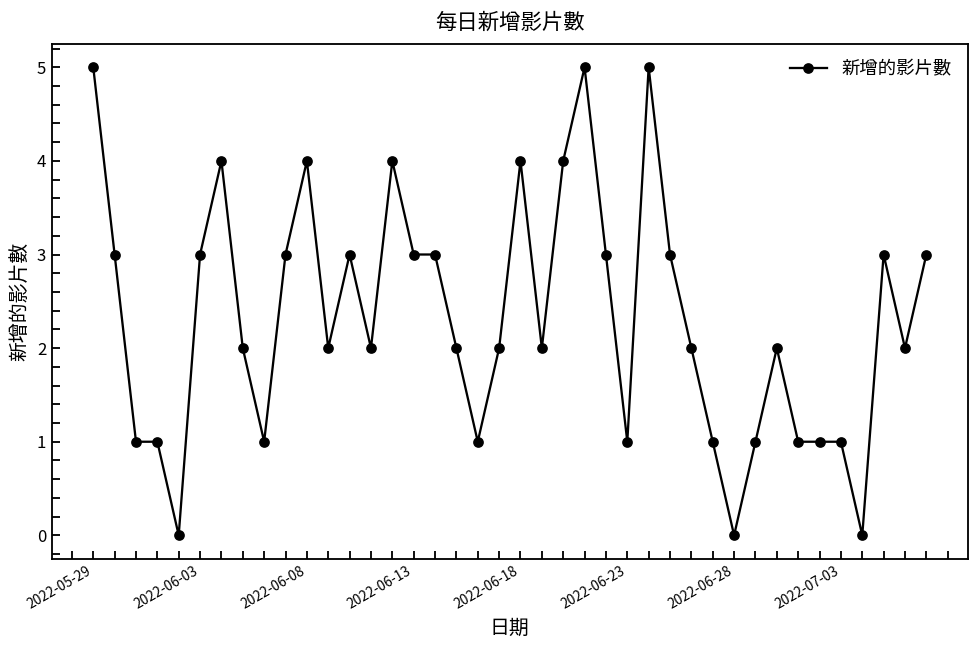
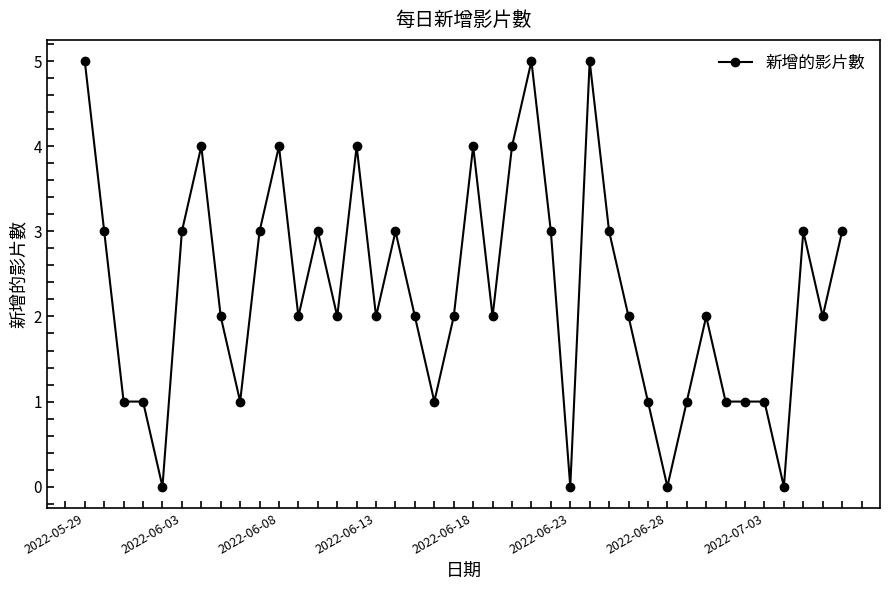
  {
    "2022-05-29": 5,
    "2022-06-03": 3,
    "2022-06-08": 4,
-   "2022-06-13": 3,
+   "2022-06-13": 2,
    "2022-06-18": 4,
-   "2022-06-23": 1,
+   "2022-06-23": 0,
    "2022-06-28": 0,
    "2022-07-03": 1
  }
